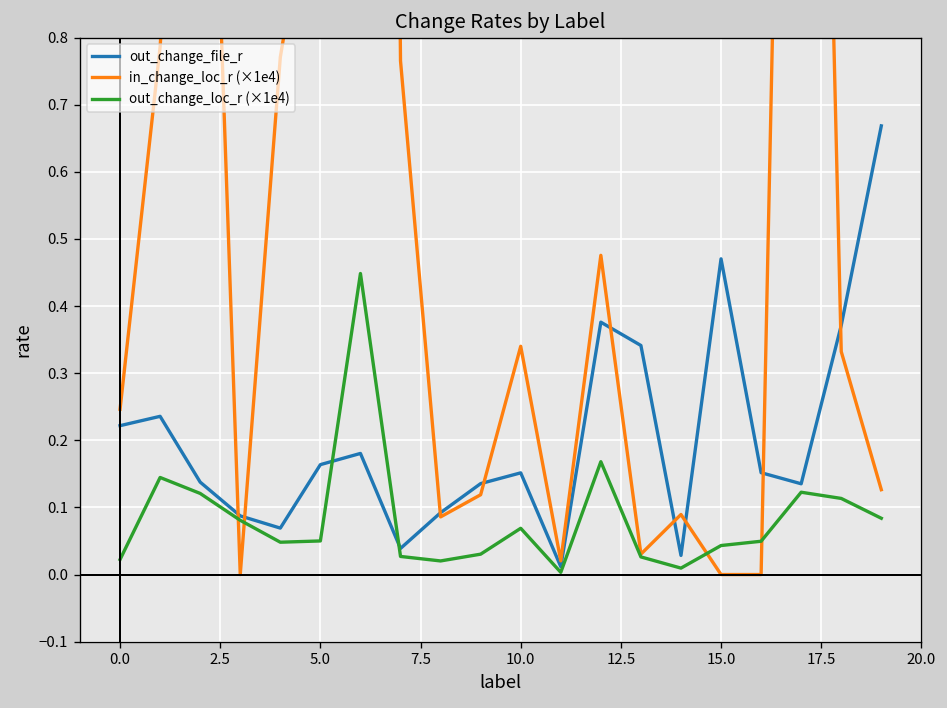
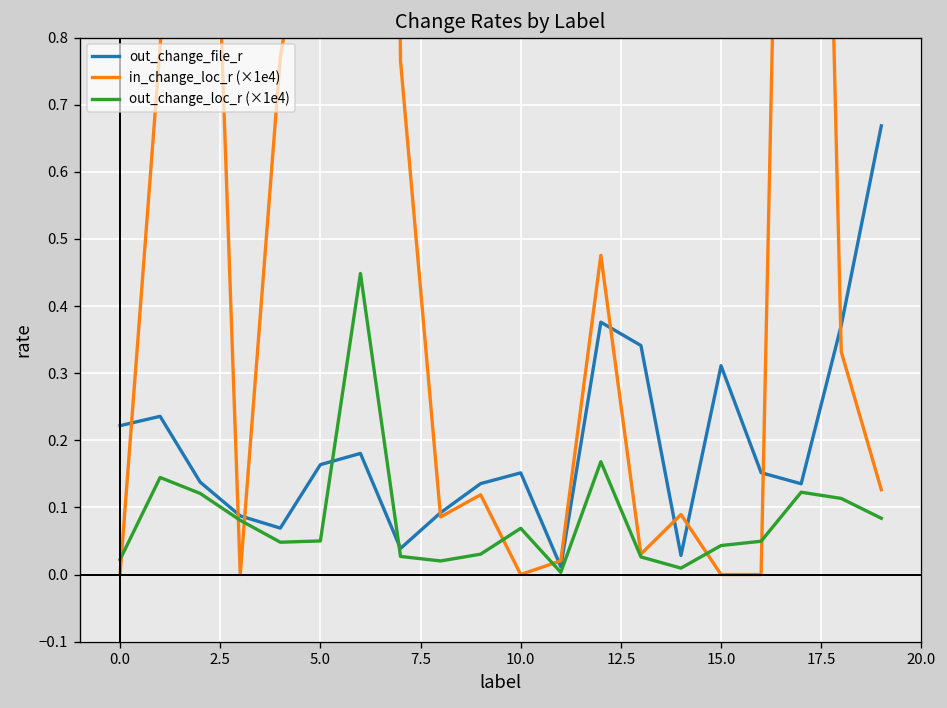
  {
    "out_change_file_r": {
      "0.0": 0.22,
      "5.0": 0.16,
      "10.0": 0.15,
-     "15.0": 0.47
+     "15.0": 0.31
    },
    "in_change_loc_r (×1e4)": {
-     "0.0": 0.25,
-     "10.0": 0.34,
+     "0.0": 0.00,
+     "10.0": 0.00,
      "15.0": 0.00
    },
    "out_change_loc_r (×1e4)": {
      "0.0": 0.02,
      "5.0": 0.05,
      "10.0": 0.07,
      "15.0": 0.04
    }
  }
